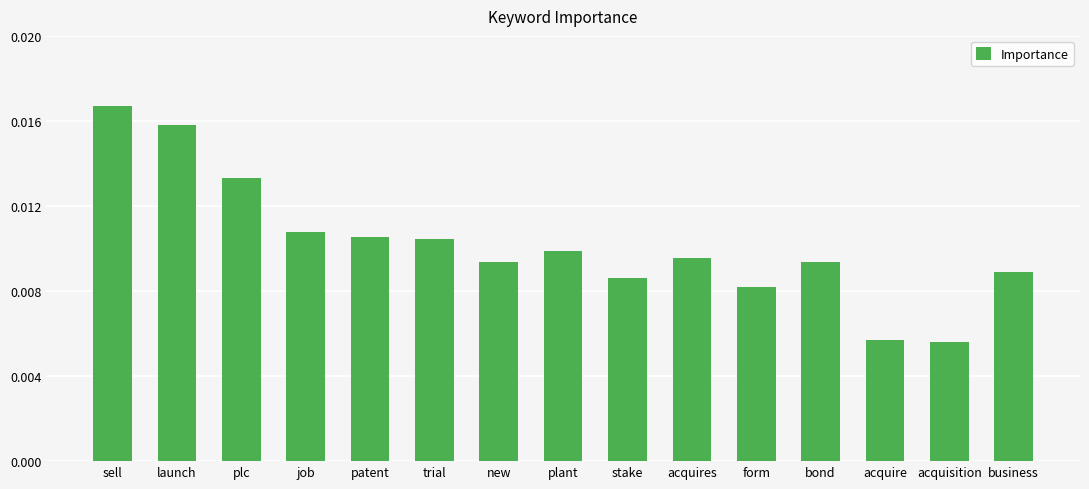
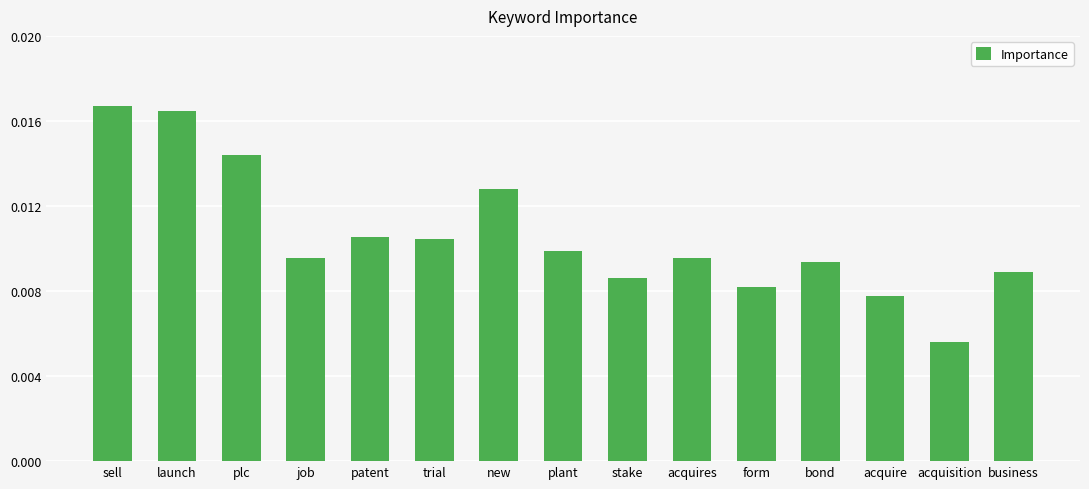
  {
    "sell": 0.0167,
-   "launch": 0.0158,
-   "plc": 0.0133,
-   "job": 0.0108,
+   "launch": 0.0165,
+   "plc": 0.0144,
+   "job": 0.0095,
    "patent": 0.0105,
    "trial": 0.0105,
-   "new": 0.0094,
+   "new": 0.0128,
    "plant": 0.0099,
    "stake": 0.0086,
    "acquires": 0.0096,
    "form": 0.0082,
    "bond": 0.0094,
-   "acquire": 0.0057,
+   "acquire": 0.0078,
    "acquisition": 0.0056,
    "business": 0.0089
  }
